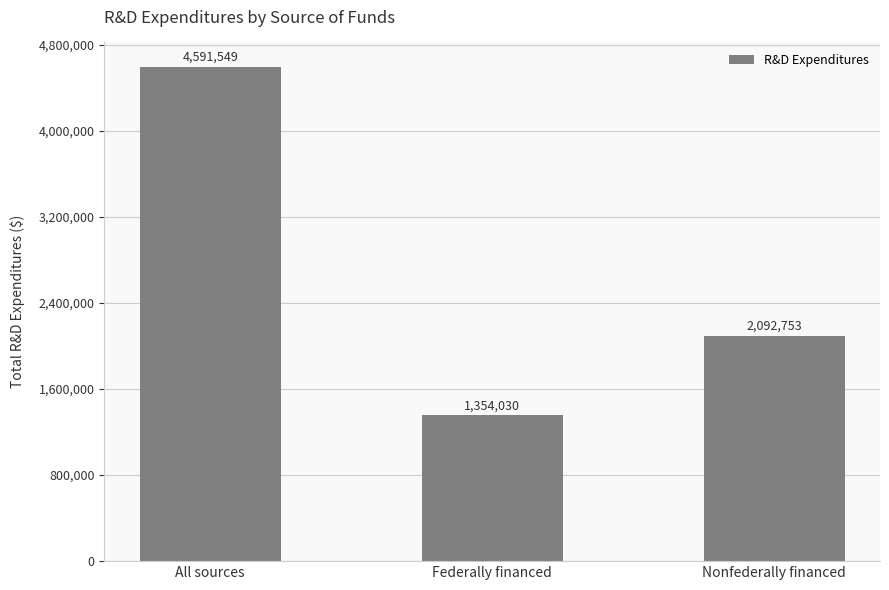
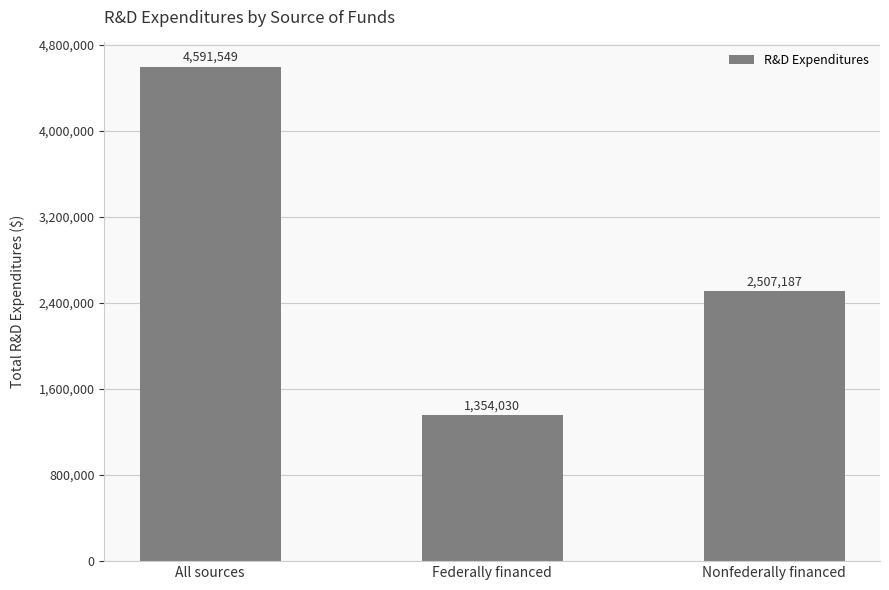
  {
    "All sources": "4,591,549",
    "Federally financed": "1,354,030",
-   "Nonfederally financed": "2,092,753"
+   "Nonfederally financed": "2,507,187"
  }
